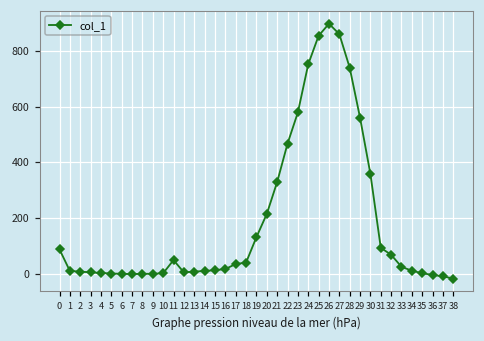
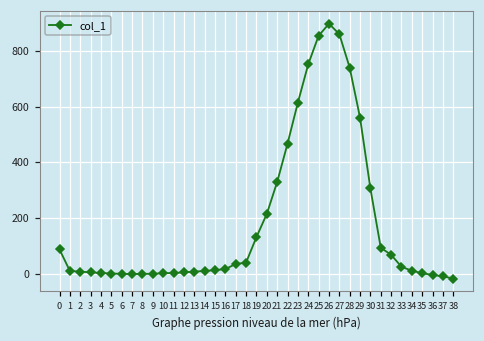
  {
    "0": 90,
    "1": 10,
    "2": 10,
    "3": 10,
    "4": 10,
    "5": 0,
    "6": 0,
    "7": 0,
    "8": 0,
    "9": 0,
    "10": 0,
-   "11": 50,
+   "11": 10,
    "12": 10,
    "13": 10,
    "14": 10,
    "15": 20,
    "16": 20,
    "17": 40,
    "18": 40,
    "19": 130,
    "20": 220,
    "21": 330,
    "22": 470,
-   "23": 580,
+   "23": 610,
    "24": 750,
    "25": 850,
    "26": 900,
    "27": 860,
    "28": 740,
    "29": 560,
-   "30": 360,
+   "30": 310,
    "31": 100,
    "32": 70,
    "33": 30,
    "34": 10,
    "35": 0,
    "36": 0,
    "37": -10,
    "38": -20
  }
